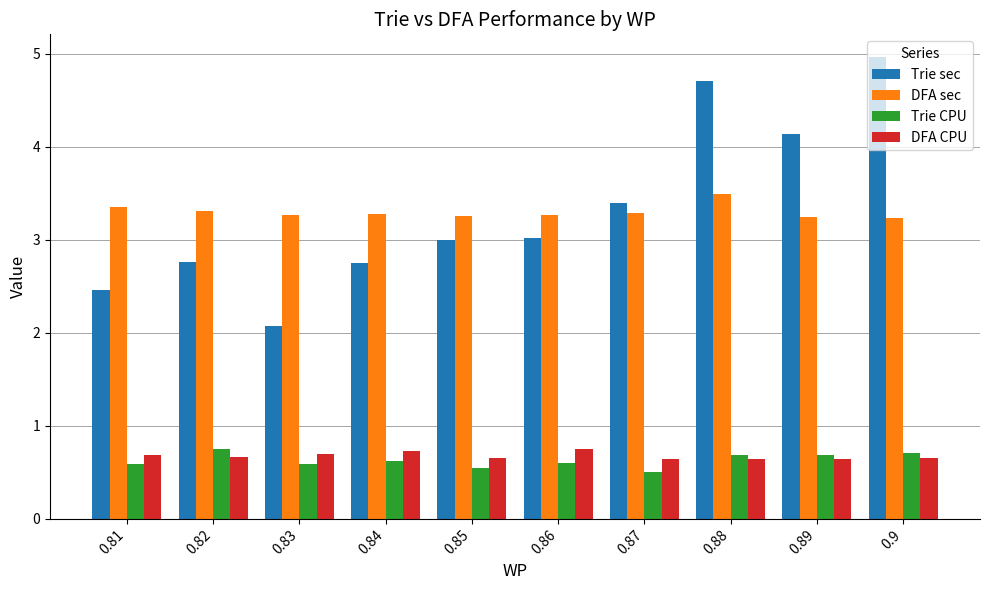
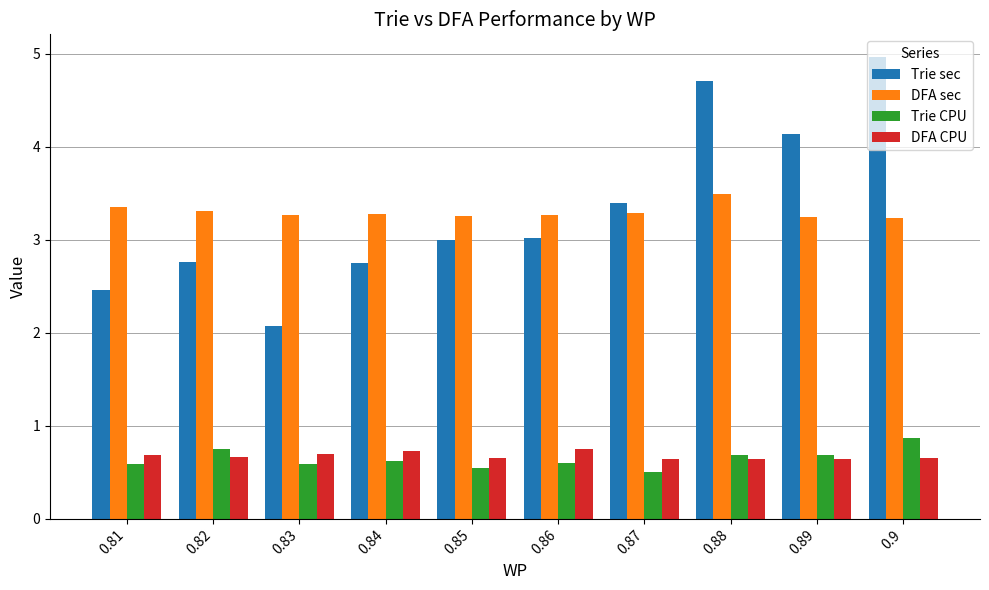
  {
    "Trie sec": {
      "0.81": 2.5,
      "0.82": 2.8,
      "0.83": 2.1,
      "0.84": 2.7,
      "0.85": 3.0,
      "0.86": 3.0,
      "0.87": 3.4,
      "0.88": 4.7,
      "0.89": 4.1
    },
    "DFA sec": {
      "0.81": 3.4,
      "0.82": 3.3,
      "0.83": 3.3,
      "0.84": 3.3,
      "0.85": 3.3,
      "0.86": 3.3,
      "0.87": 3.3,
      "0.88": 3.5,
      "0.89": 3.3,
      "0.9": 3.2
    },
    "Trie CPU": {
      "0.81": 0.6,
      "0.82": 0.8,
      "0.83": 0.6,
      "0.84": 0.6,
      "0.85": 0.6,
      "0.86": 0.6,
      "0.87": 0.5,
      "0.88": 0.7,
      "0.89": 0.7,
-     "0.9": 0.7
+     "0.9": 0.9
    },
    "DFA CPU": {
      "0.81": 0.7,
      "0.82": 0.7,
      "0.83": 0.7,
      "0.84": 0.7,
      "0.85": 0.7,
      "0.86": 0.8,
      "0.87": 0.6,
      "0.88": 0.6,
      "0.89": 0.6,
      "0.9": 0.7
    }
  }
